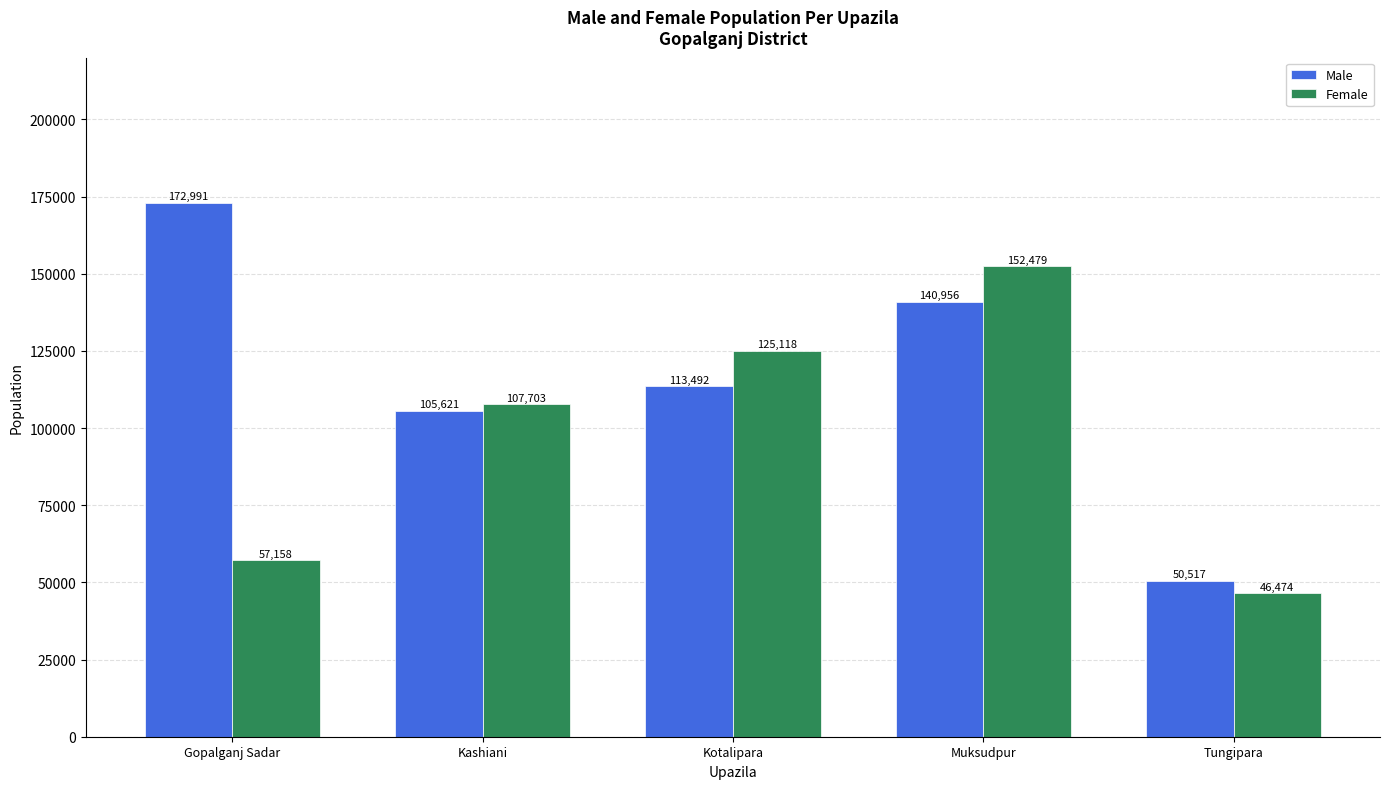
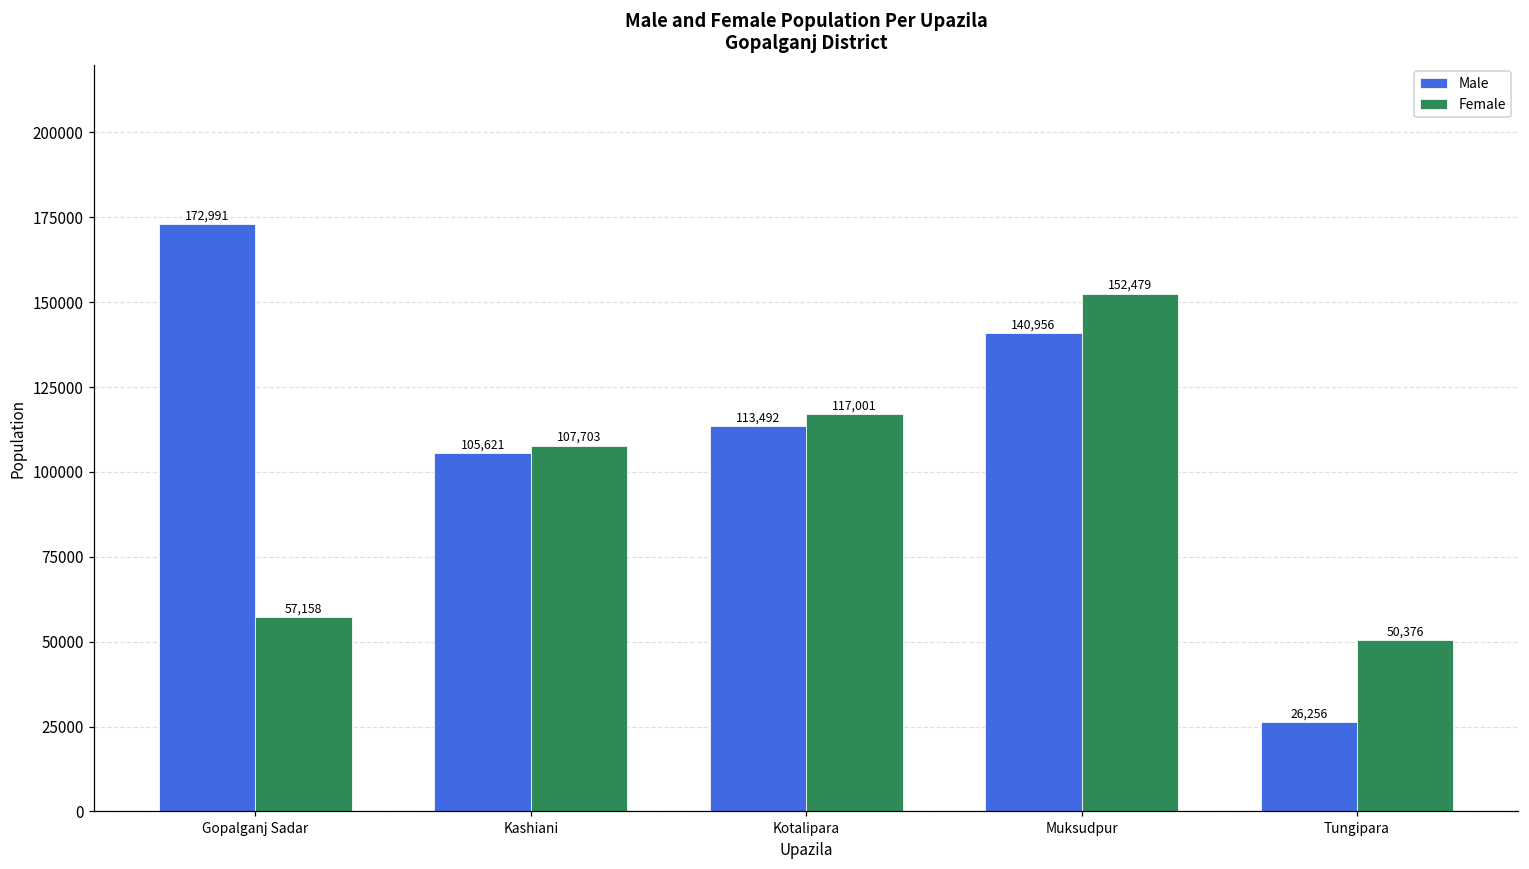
  {
    "Male": {
      "Gopalganj Sadar": "172,991",
      "Kashiani": "105,621",
      "Kotalipara": "113,492",
      "Muksudpur": "140,956",
-     "Tungipara": "50,517"
+     "Tungipara": "26,256"
    },
    "Female": {
      "Gopalganj Sadar": "57,158",
      "Kashiani": "107,703",
-     "Kotalipara": "125,118",
+     "Kotalipara": "117,001",
      "Muksudpur": "152,479",
-     "Tungipara": "46,474"
+     "Tungipara": "50,376"
    }
  }
